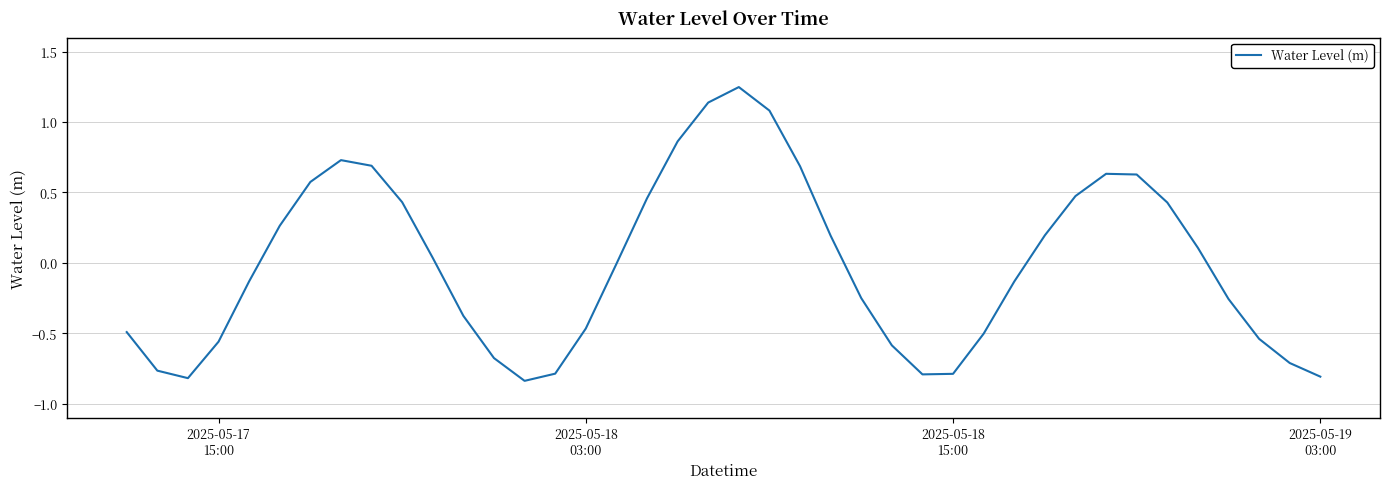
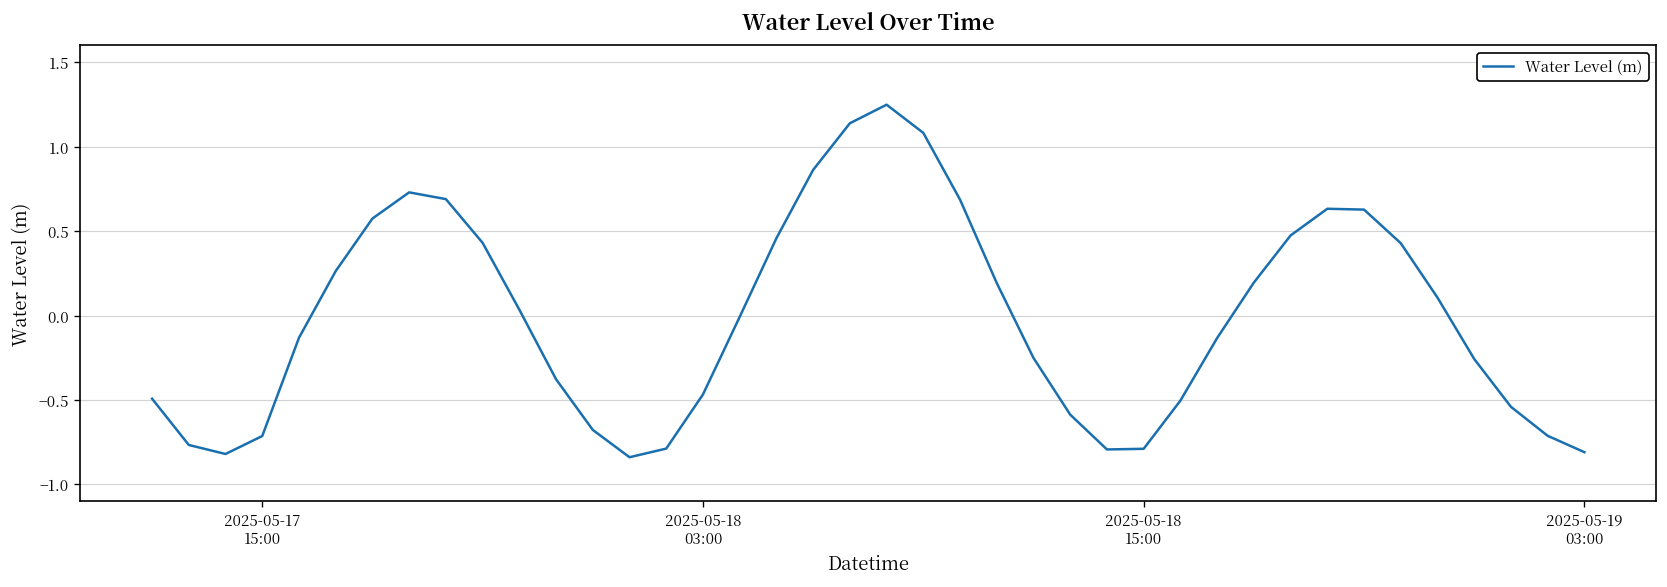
  {
-   "2025-05-17 15:00": -0.56,
+   "2025-05-17 15:00": -0.71,
    "2025-05-18 03:00": -0.47,
    "2025-05-18 15:00": -0.79,
    "2025-05-19 03:00": -0.81
  }
